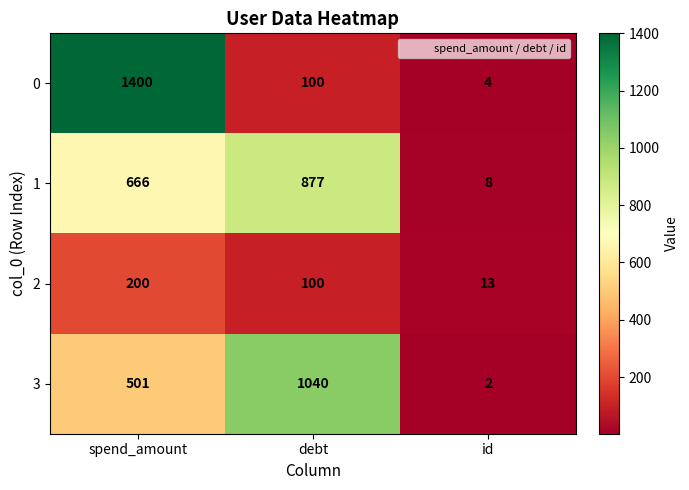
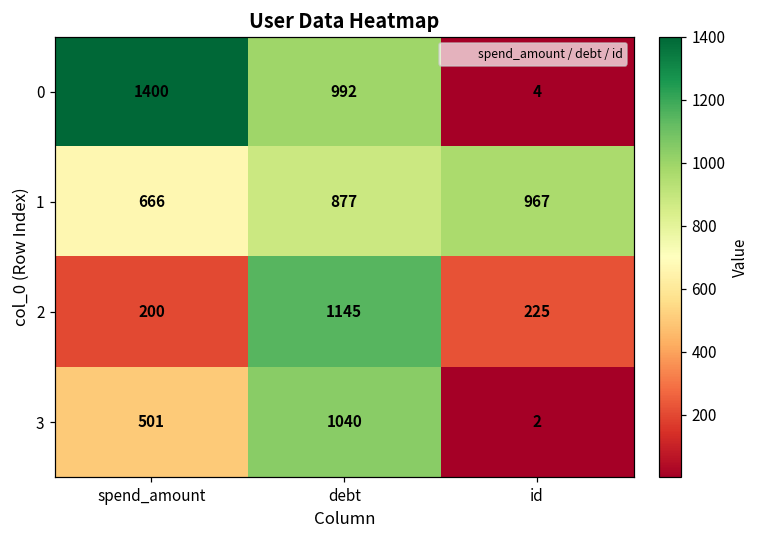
  {
    "0": {
      "spend_amount": 1400,
-     "debt": 100,
+     "debt": 992,
      "id": 4
    },
    "1": {
      "spend_amount": 666,
      "debt": 877,
-     "id": 8
+     "id": 967
    },
    "2": {
      "spend_amount": 200,
-     "debt": 100,
-     "id": 13
+     "debt": 1145,
+     "id": 225
    },
    "3": {
      "spend_amount": 501,
      "debt": 1040,
      "id": 2
    }
  }
